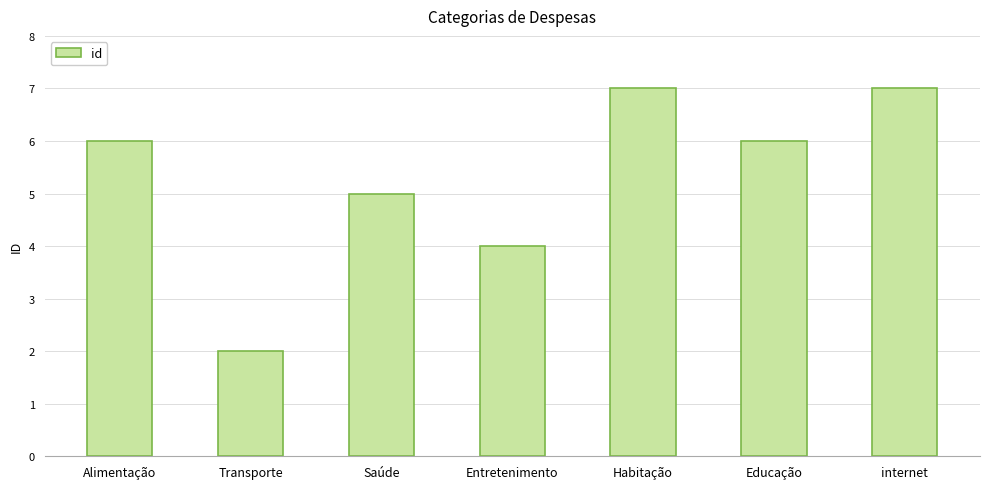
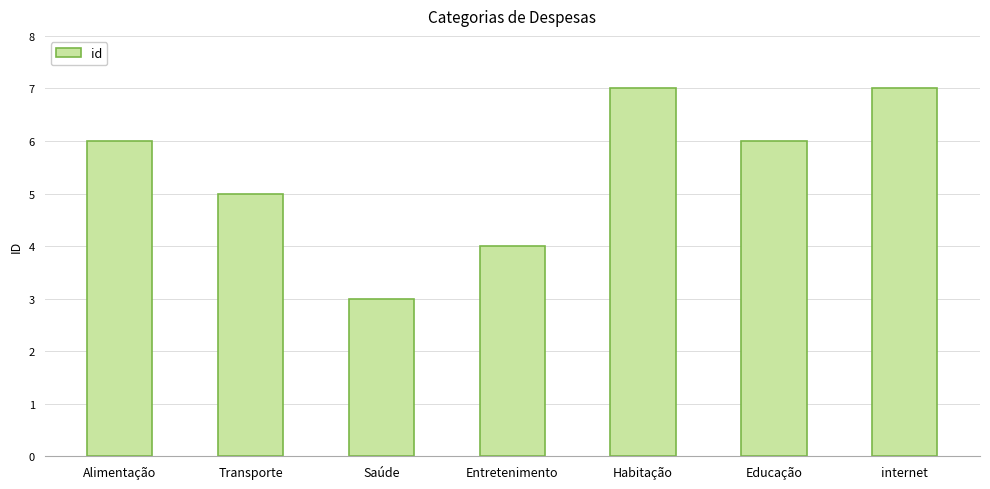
  {
    "Alimentação": 6,
-   "Transporte": 2,
-   "Saúde": 5,
+   "Transporte": 5,
+   "Saúde": 3,
    "Entretenimento": 4,
    "Habitação": 7,
    "Educação": 6,
    "internet": 7
  }
